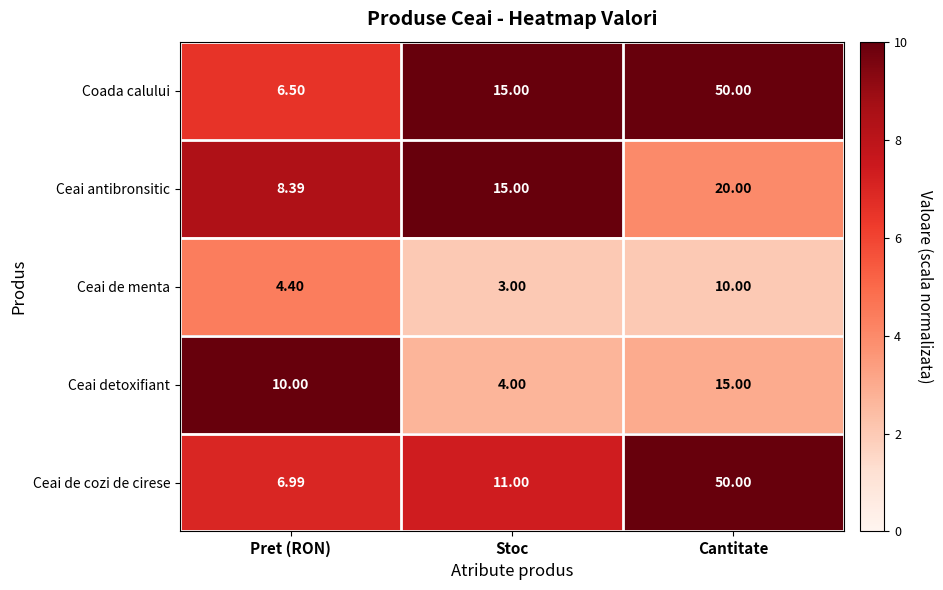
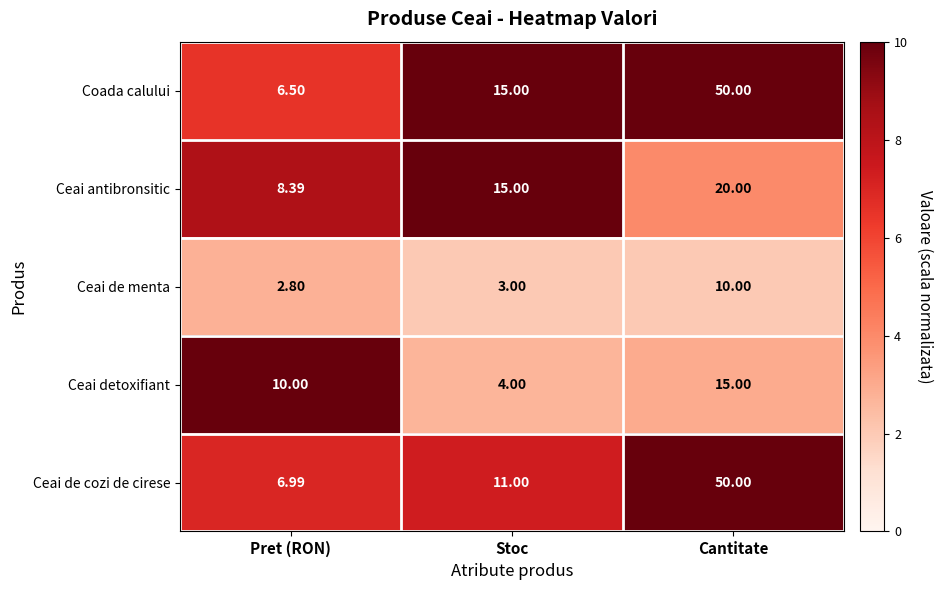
  {
    "Coada calului": {
      "Pret (RON)": 6.50,
      "Stoc": 15.00,
      "Cantitate": 50.00
    },
    "Ceai antibronsitic": {
      "Pret (RON)": 8.39,
      "Stoc": 15.00,
      "Cantitate": 20.00
    },
    "Ceai de menta": {
-     "Pret (RON)": 4.40,
+     "Pret (RON)": 2.80,
      "Stoc": 3.00,
      "Cantitate": 10.00
    },
    "Ceai detoxifiant": {
      "Pret (RON)": 10.00,
      "Stoc": 4.00,
      "Cantitate": 15.00
    },
    "Ceai de cozi de cirese": {
      "Pret (RON)": 6.99,
      "Stoc": 11.00,
      "Cantitate": 50.00
    }
  }
